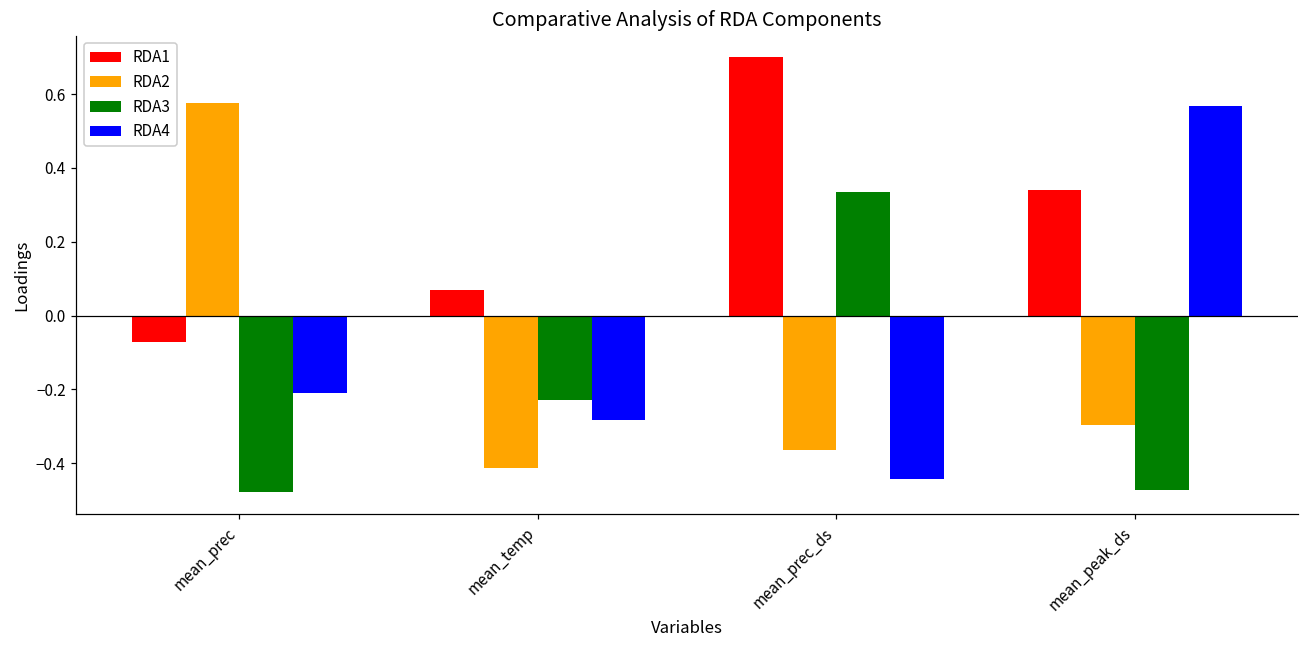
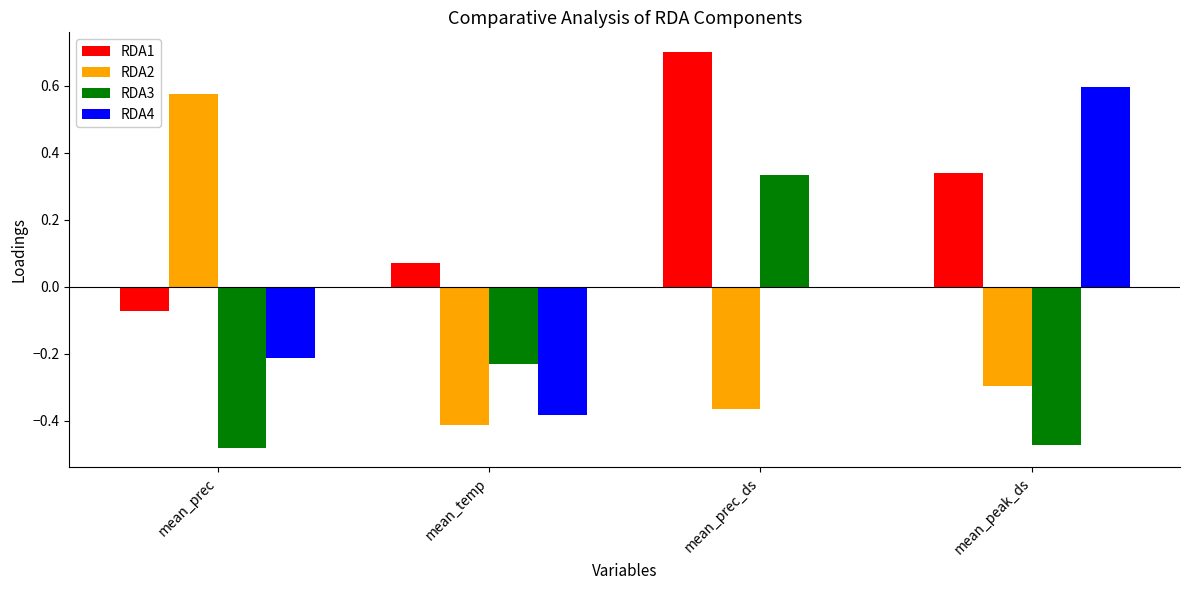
  {
    "RDA1": {
      "mean_prec": -0.07,
      "mean_temp": 0.07,
      "mean_prec_ds": 0.70,
      "mean_peak_ds": 0.34
    },
    "RDA2": {
      "mean_prec": 0.58,
      "mean_temp": -0.41,
      "mean_prec_ds": -0.36,
      "mean_peak_ds": -0.30
    },
    "RDA3": {
      "mean_prec": -0.48,
      "mean_temp": -0.23,
      "mean_prec_ds": 0.33,
      "mean_peak_ds": -0.47
    },
    "RDA4": {
      "mean_prec": -0.21,
-     "mean_temp": -0.28,
-     "mean_prec_ds": -0.44,
-     "mean_peak_ds": 0.57
+     "mean_temp": -0.38,
+     "mean_prec_ds": 0.00,
+     "mean_peak_ds": 0.60
    }
  }
